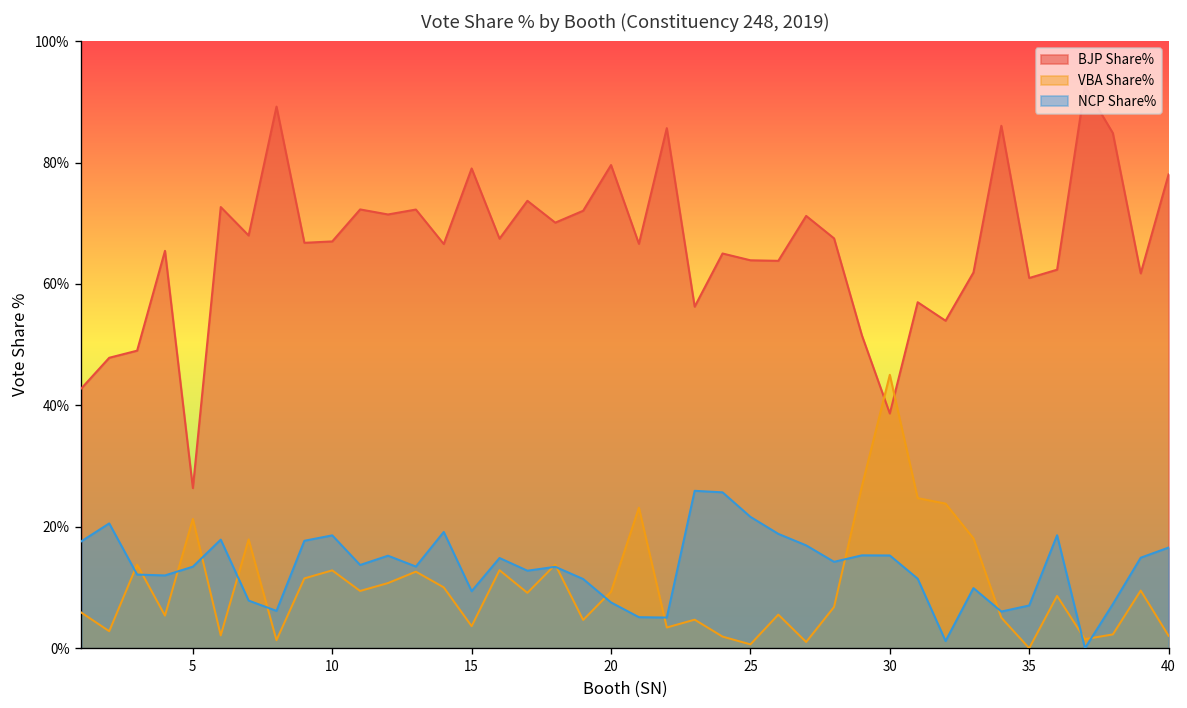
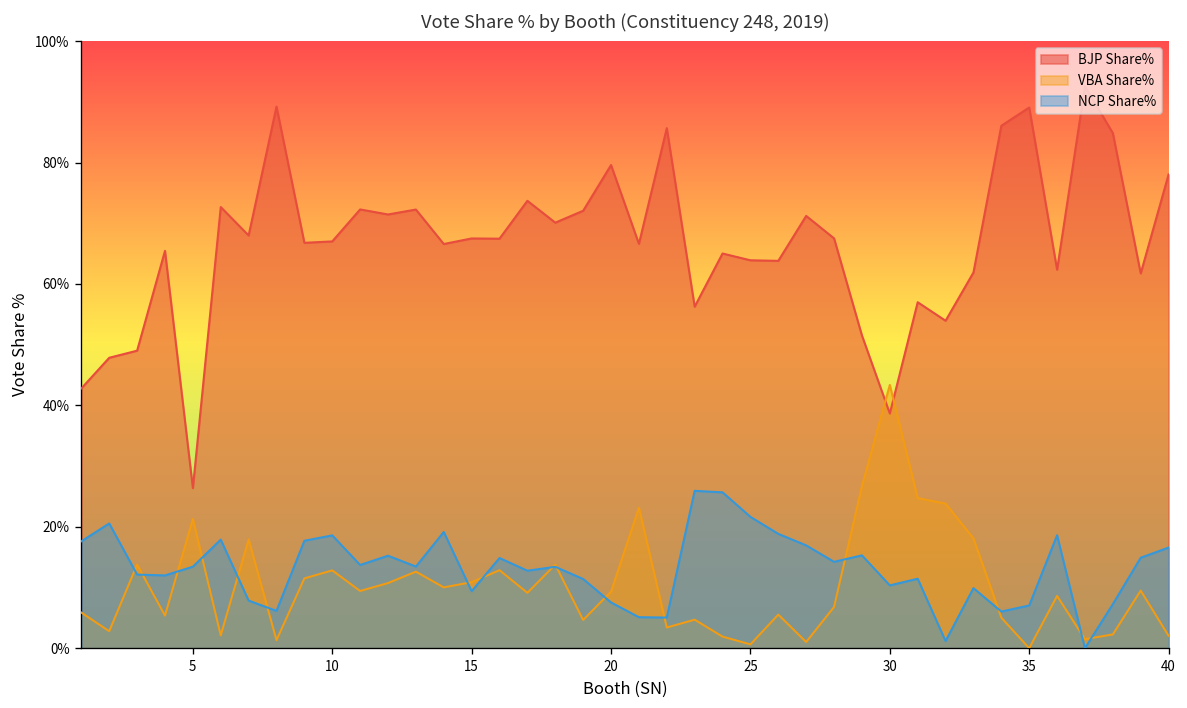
  {
    "BJP Share%": {
      "5": "26%",
      "10": "67%",
-     "15": "79%",
+     "15": "68%",
      "20": "80%",
      "25": "64%",
      "30": "39%",
-     "35": "61%",
+     "35": "89%",
      "40": "78%"
    },
    "VBA Share%": {
      "5": "21%",
      "10": "13%",
-     "15": "4%",
+     "15": "11%",
      "20": "9%",
      "25": "1%",
-     "30": "45%",
+     "30": "43%",
      "35": "0%",
      "40": "2%"
    },
    "NCP Share%": {
      "5": "13%",
      "10": "19%",
      "15": "9%",
      "20": "8%",
      "25": "22%",
-     "30": "15%",
+     "30": "10%",
      "35": "7%",
      "40": "17%"
    }
  }
